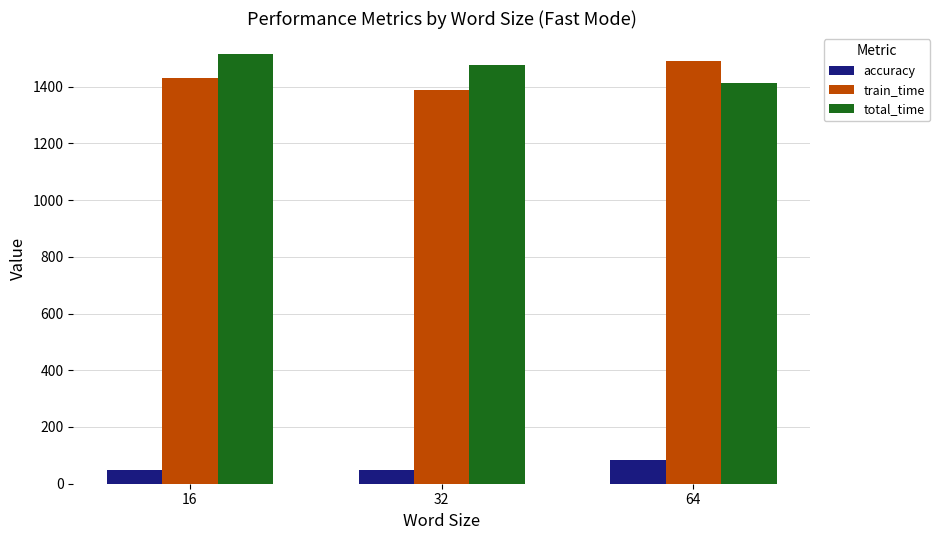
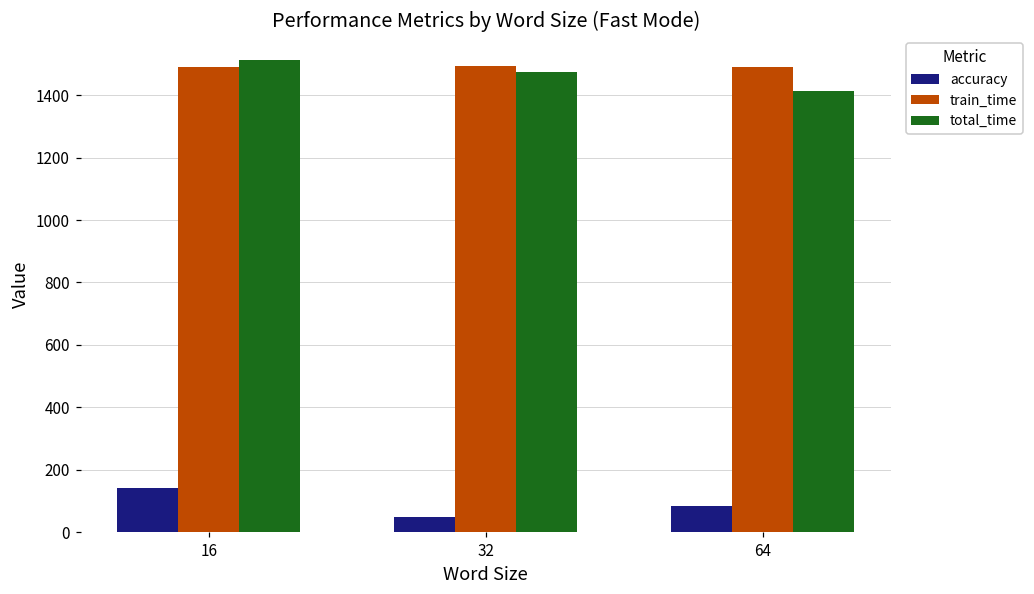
  {
    "accuracy": {
-     "16": 50,
+     "16": 140,
      "32": 50,
      "64": 80
    },
    "train_time": {
-     "16": 1430,
-     "32": 1390,
+     "16": 1490,
+     "32": 1490,
      "64": 1490
    },
    "total_time": {
      "16": 1510,
      "32": 1470,
      "64": 1410
    }
  }
